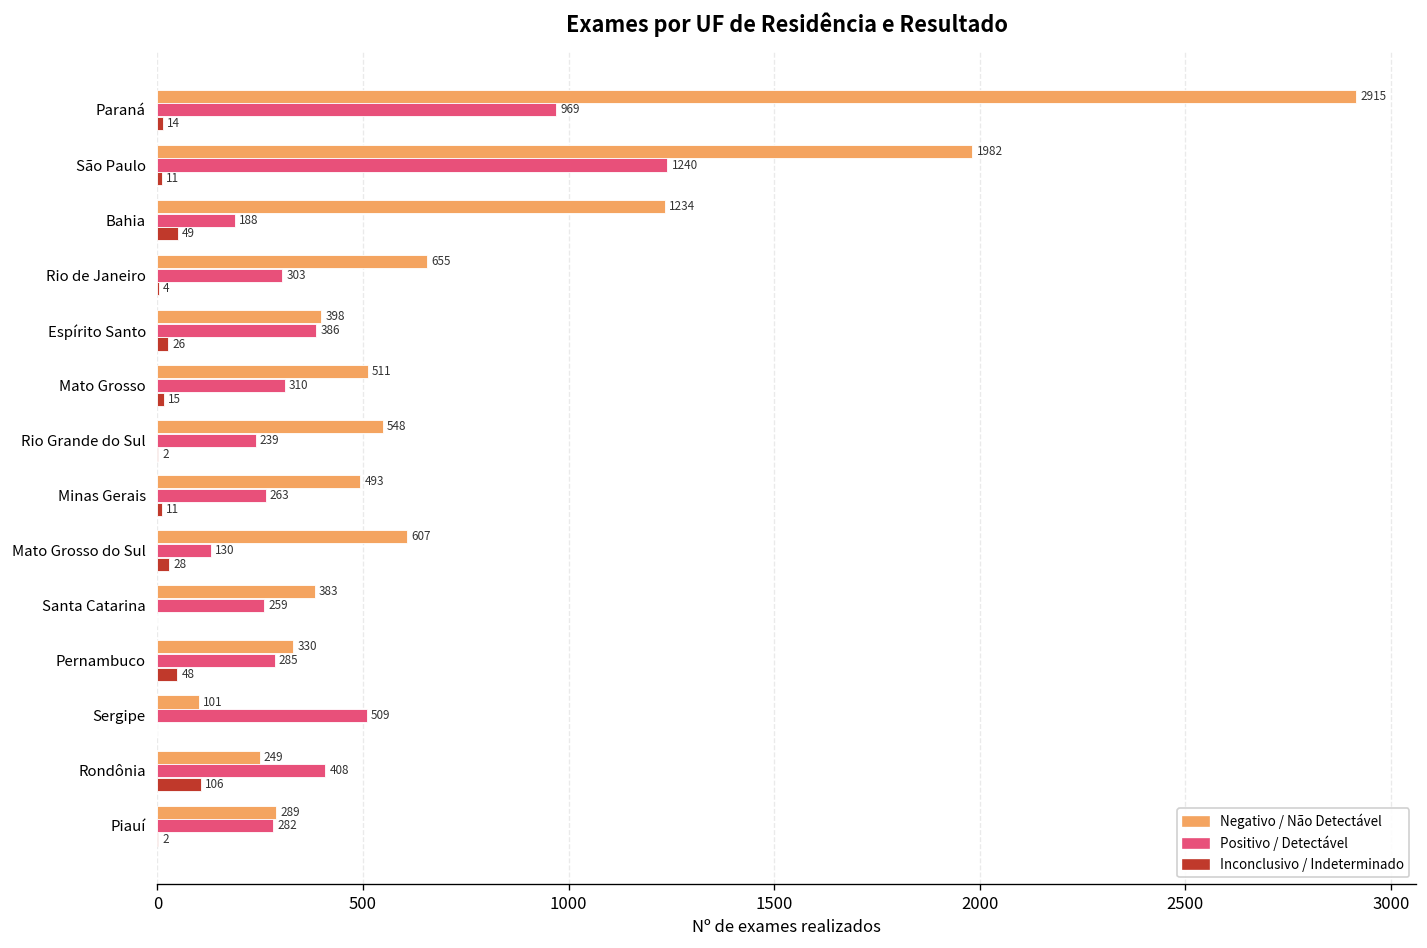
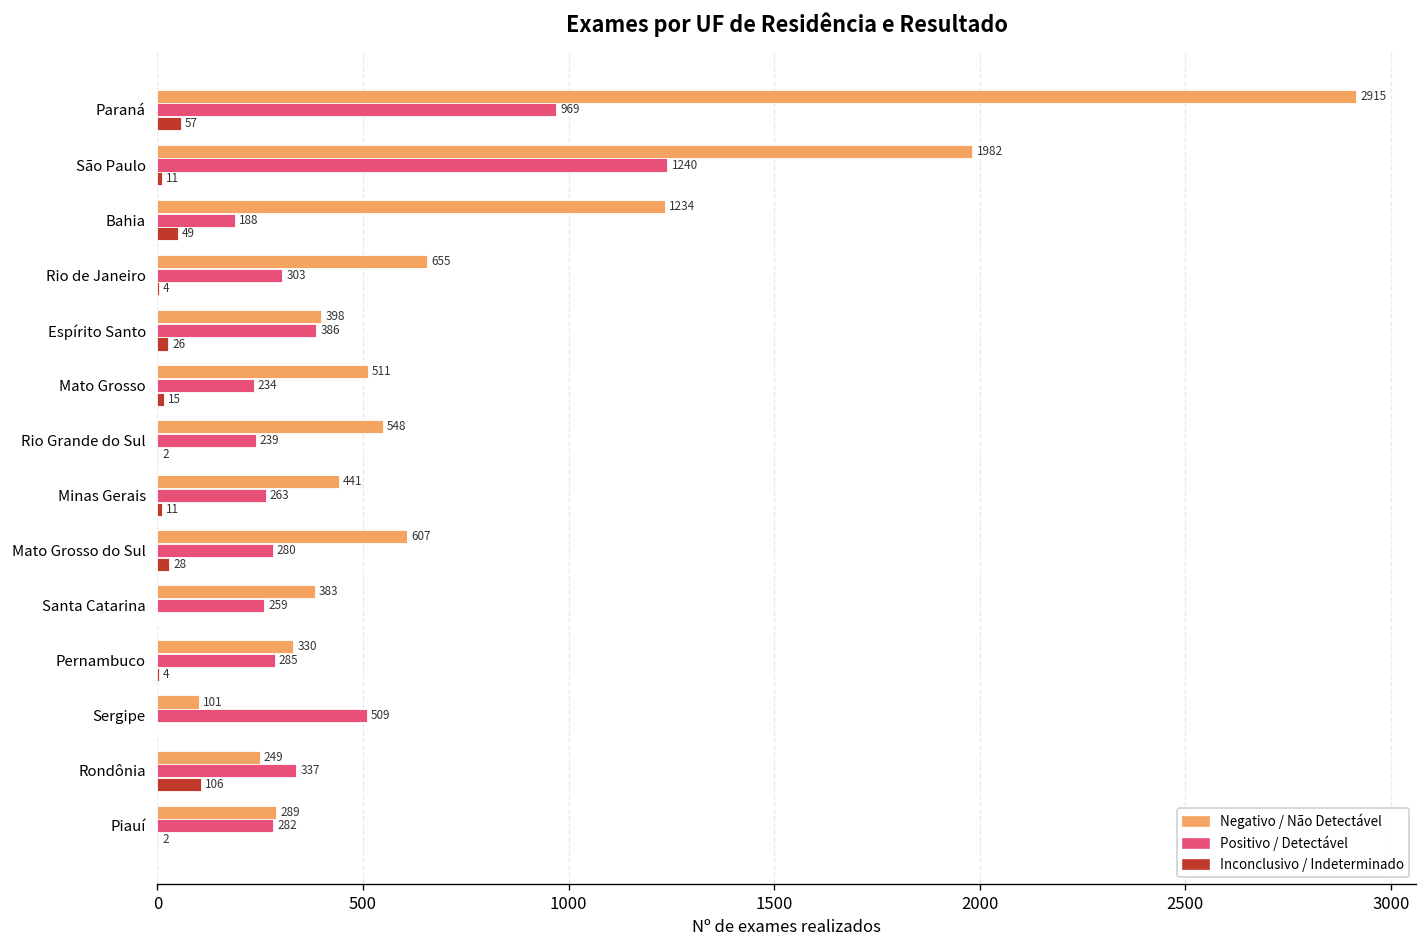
  {
    "Negativo / Não Detectável": {
      "Paraná": 2915,
      "São Paulo": 1982,
      "Bahia": 1234,
      "Rio de Janeiro": 655,
      "Espírito Santo": 398,
      "Mato Grosso": 511,
      "Rio Grande do Sul": 548,
-     "Minas Gerais": 493,
+     "Minas Gerais": 441,
      "Mato Grosso do Sul": 607,
      "Santa Catarina": 383,
      "Pernambuco": 330,
      "Sergipe": 101,
      "Rondônia": 249,
      "Piauí": 289
    },
    "Positivo / Detectável": {
      "Paraná": 969,
      "São Paulo": 1240,
      "Bahia": 188,
      "Rio de Janeiro": 303,
      "Espírito Santo": 386,
-     "Mato Grosso": 310,
+     "Mato Grosso": 234,
      "Rio Grande do Sul": 239,
      "Minas Gerais": 263,
-     "Mato Grosso do Sul": 130,
+     "Mato Grosso do Sul": 280,
      "Santa Catarina": 259,
      "Pernambuco": 285,
      "Sergipe": 509,
-     "Rondônia": 408,
+     "Rondônia": 337,
      "Piauí": 282
    },
    "Inconclusivo / Indeterminado": {
-     "Paraná": 14,
+     "Paraná": 57,
      "São Paulo": 11,
      "Bahia": 49,
      "Rio de Janeiro": 4,
      "Espírito Santo": 26,
      "Mato Grosso": 15,
      "Rio Grande do Sul": 2,
      "Minas Gerais": 11,
      "Mato Grosso do Sul": 28,
-     "Pernambuco": 48,
+     "Pernambuco": 4,
      "Rondônia": 106,
      "Piauí": 2
    }
  }
